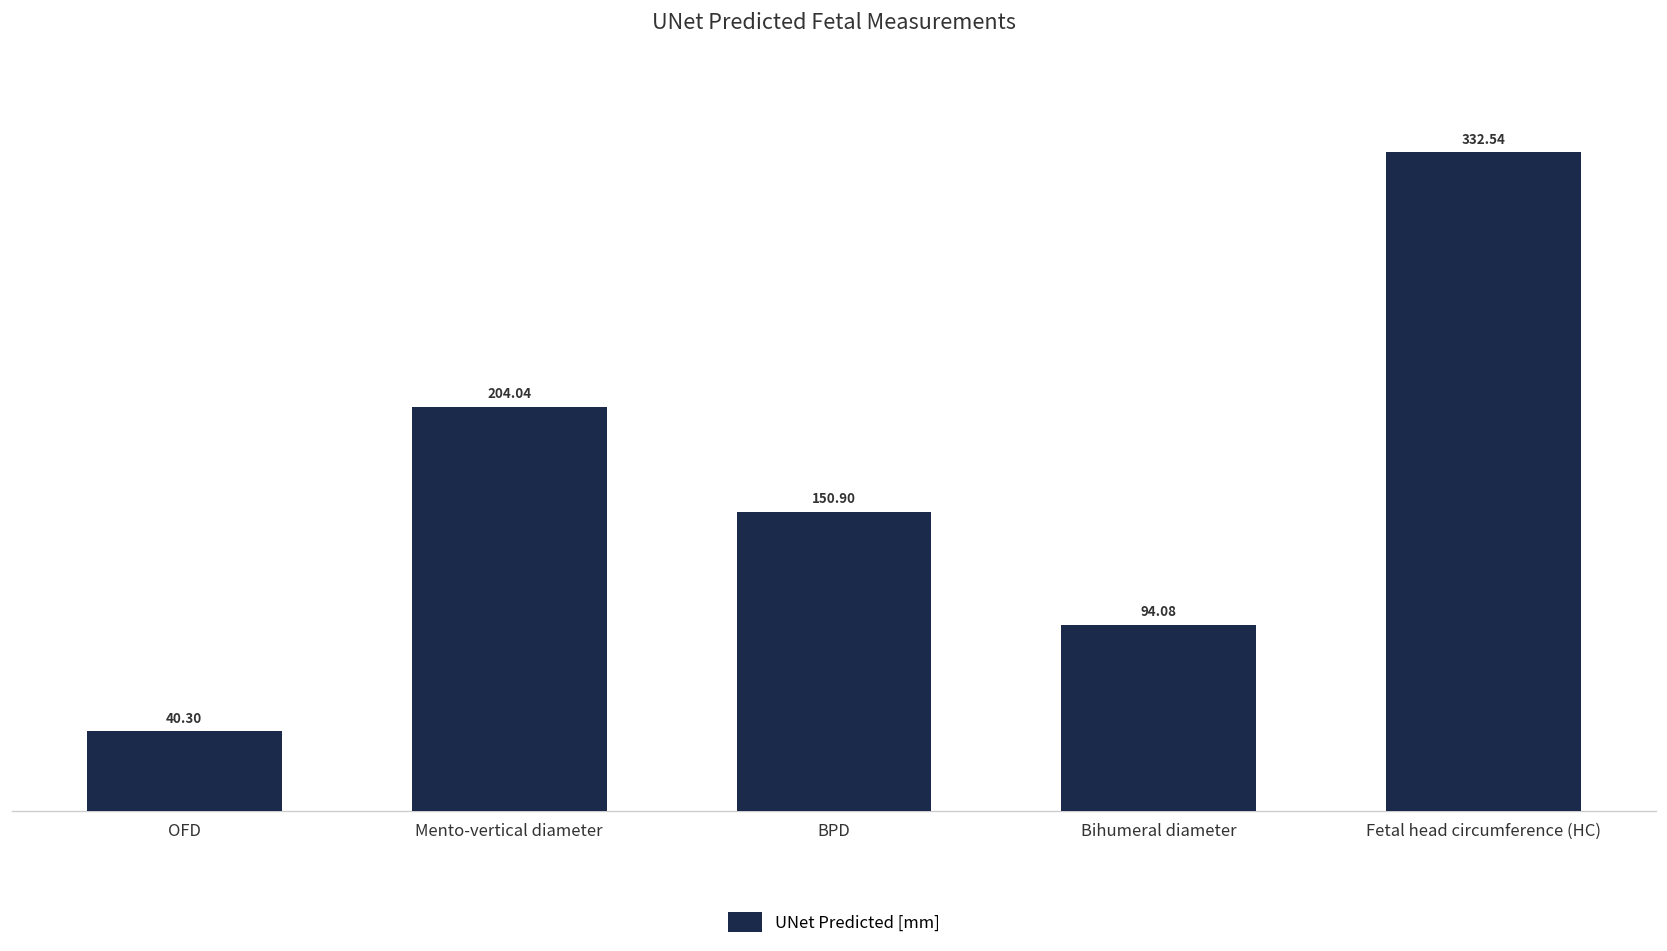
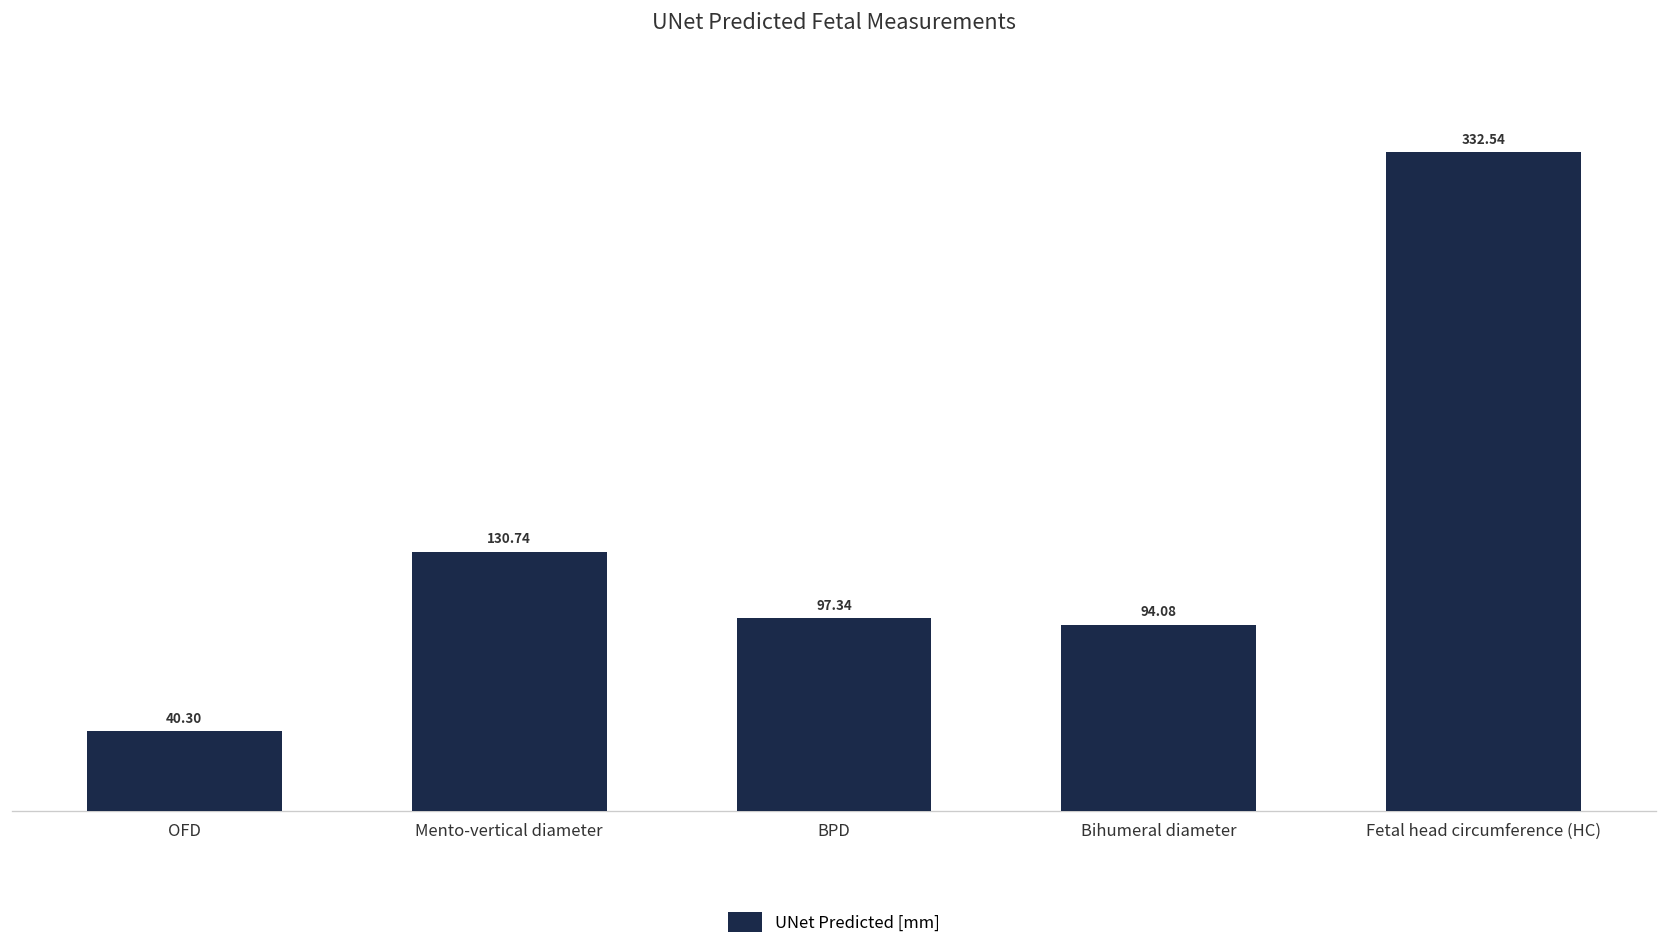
  {
    "OFD": 40.30,
-   "Mento-vertical diameter": 204.04,
-   "BPD": 150.90,
+   "Mento-vertical diameter": 130.74,
+   "BPD": 97.34,
    "Bihumeral diameter": 94.08,
    "Fetal head circumference (HC)": 332.54
  }
